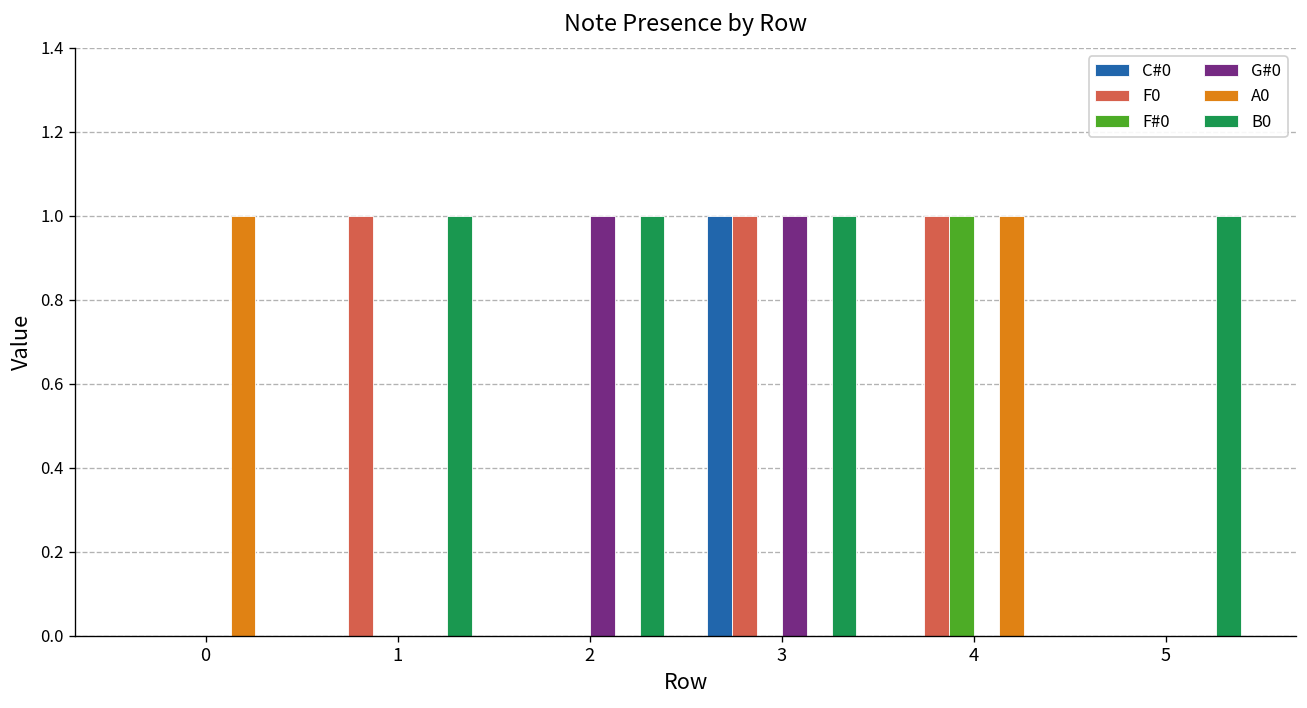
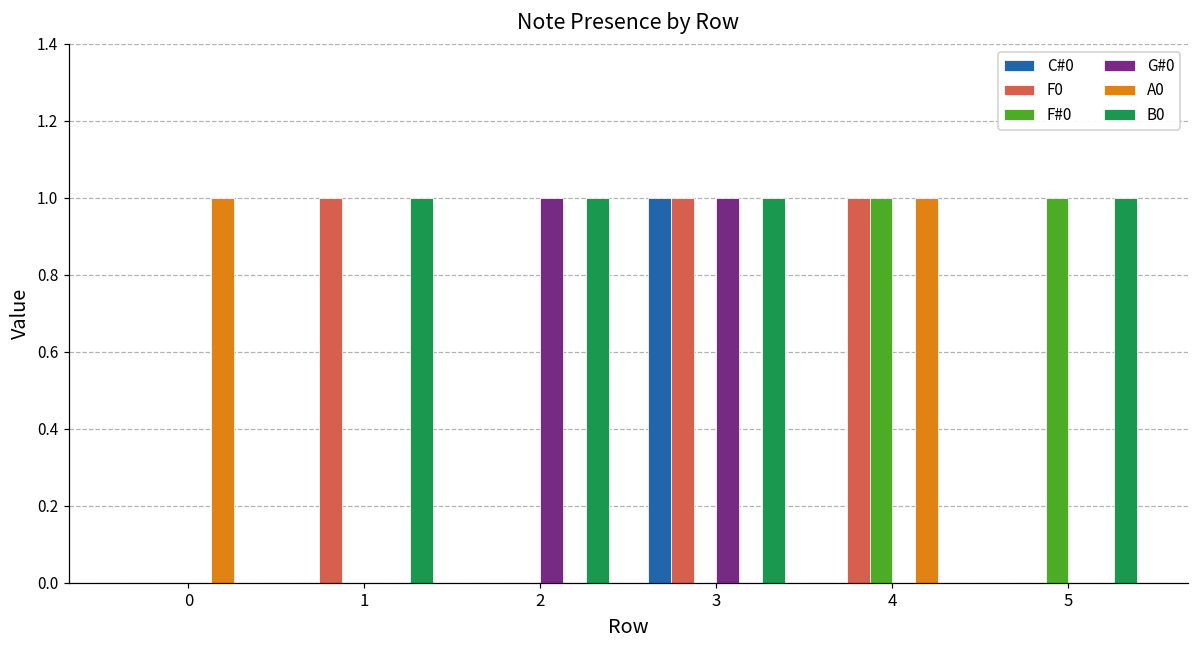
  {
    "C#0": {
      "0": 0,
      "1": 0,
      "2": 0,
      "3": 1,
      "4": 0,
      "5": 0
    },
    "F0": {
      "0": 0,
      "1": 1,
      "2": 0,
      "3": 1,
      "4": 1,
      "5": 0
    },
    "F#0": {
      "0": 0,
      "1": 0,
      "2": 0,
      "3": 0,
      "4": 1,
-     "5": 0
+     "5": 1
    },
    "G#0": {
      "0": 0,
      "1": 0,
      "2": 1,
      "3": 1,
      "4": 0,
      "5": 0
    },
    "A0": {
      "0": 1,
      "1": 0,
      "2": 0,
      "3": 0,
      "4": 1,
      "5": 0
    },
    "B0": {
      "0": 0,
      "1": 1,
      "2": 1,
      "3": 1,
      "4": 0,
      "5": 1
    }
  }
